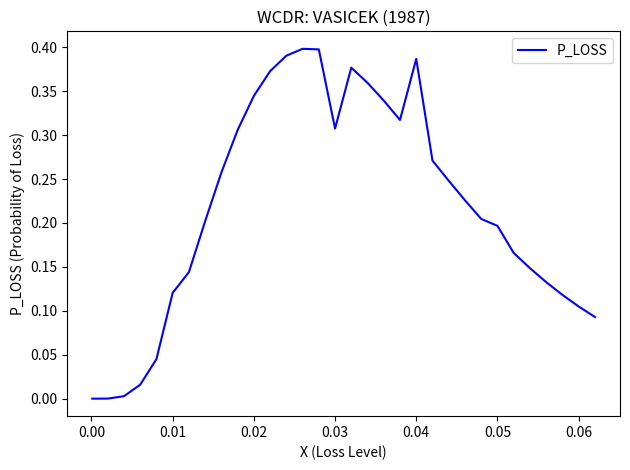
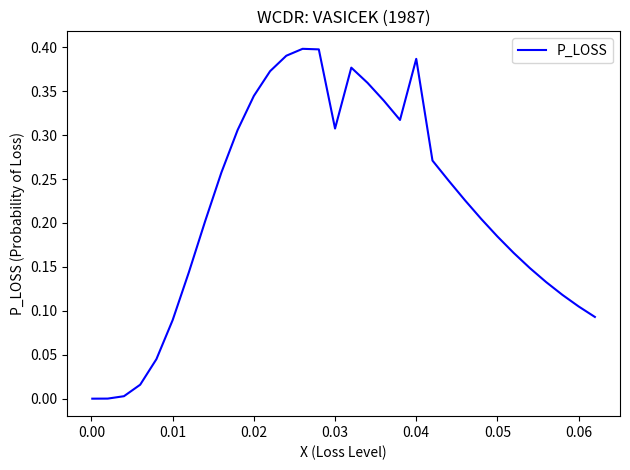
  {
-   "0.01": 0.12,
+   "0.01": 0.09,
    "0.02": 0.34,
    "0.03": 0.31,
    "0.04": 0.39,
-   "0.05": 0.20,
+   "0.05": 0.18,
    "0.06": 0.10
  }
